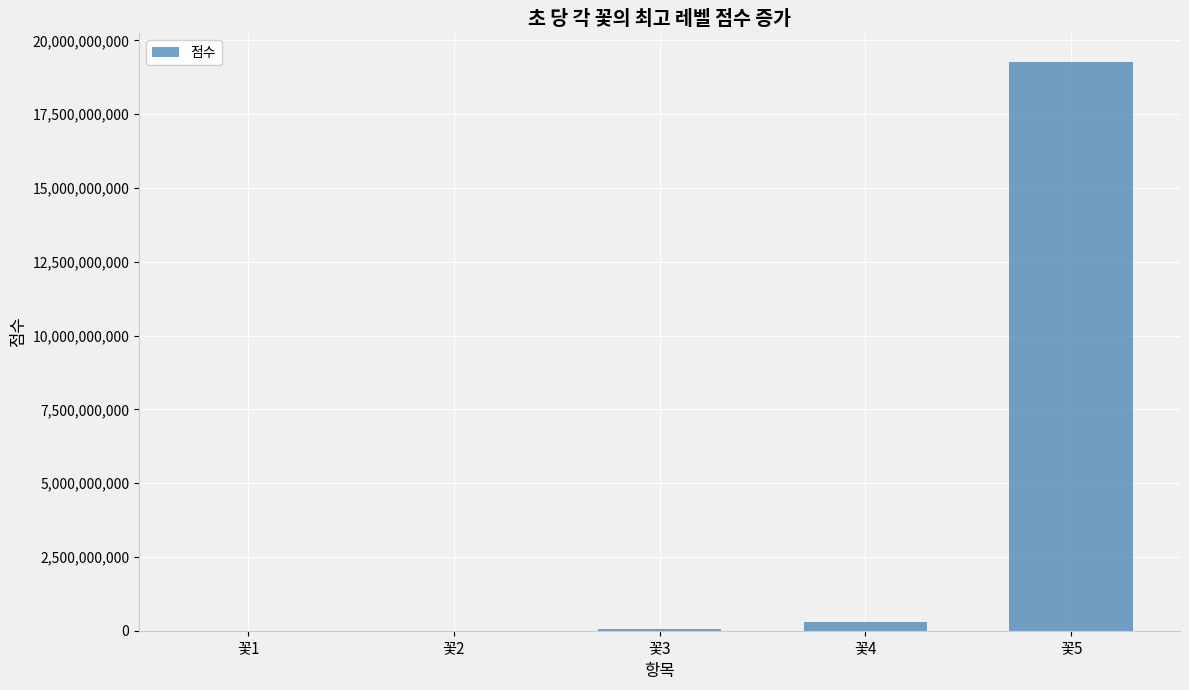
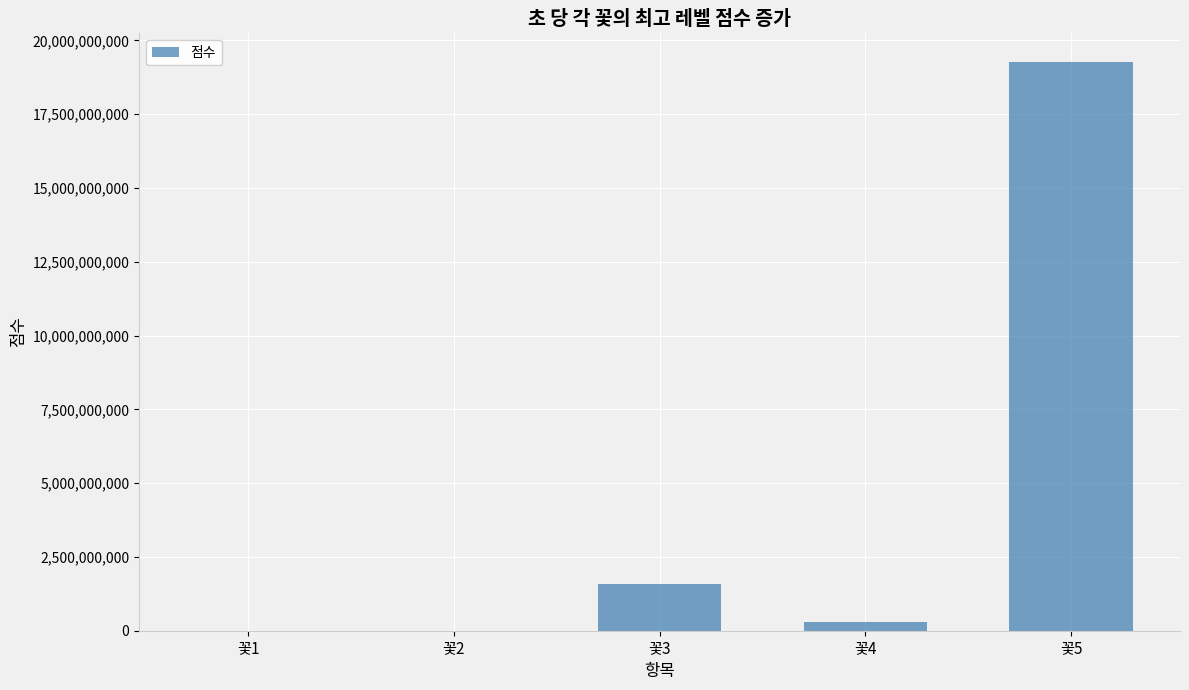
  {
-   "꽃3": "0",
+   "꽃3": "1,600,000,000",
    "꽃4": "300,000,000",
    "꽃5": "19,300,000,000"
  }
